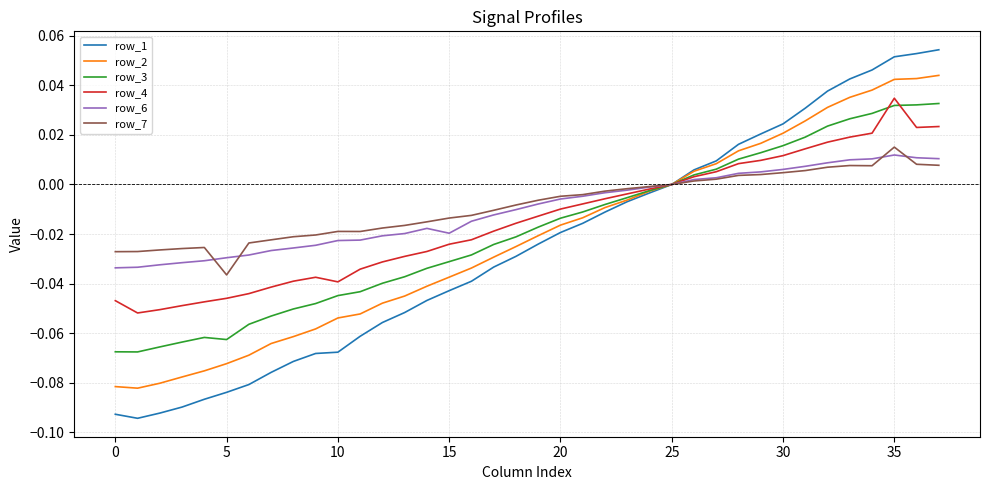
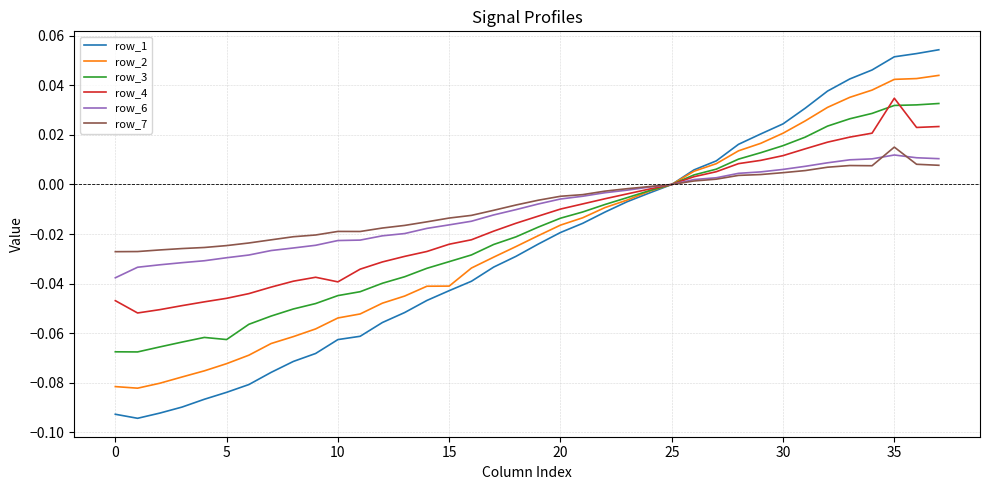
  {
    "row_1": {
      "0": -0.093,
      "5": -0.084,
-     "10": -0.068,
+     "10": -0.063,
      "15": -0.043,
      "20": -0.019,
      "30": 0.024,
      "35": 0.052
    },
    "row_2": {
      "0": -0.082,
      "5": -0.072,
      "10": -0.054,
-     "15": -0.037,
+     "15": -0.041,
      "20": -0.016,
      "30": 0.021,
      "35": 0.042
    },
    "row_3": {
      "0": -0.068,
      "5": -0.063,
      "10": -0.045,
      "15": -0.031,
      "20": -0.014,
      "30": 0.016,
      "35": 0.032
    },
    "row_4": {
      "0": -0.047,
      "5": -0.046,
      "10": -0.039,
      "15": -0.024,
      "20": -0.010,
      "30": 0.012,
      "35": 0.035
    },
    "row_6": {
-     "0": -0.034,
+     "0": -0.038,
      "5": -0.030,
      "10": -0.023,
-     "15": -0.020,
+     "15": -0.016,
      "20": -0.006,
      "30": 0.006,
      "35": 0.012
    },
    "row_7": {
      "0": -0.027,
-     "5": -0.037,
+     "5": -0.025,
      "10": -0.019,
      "15": -0.014,
      "20": -0.005,
      "30": 0.005,
      "35": 0.015
    }
  }
